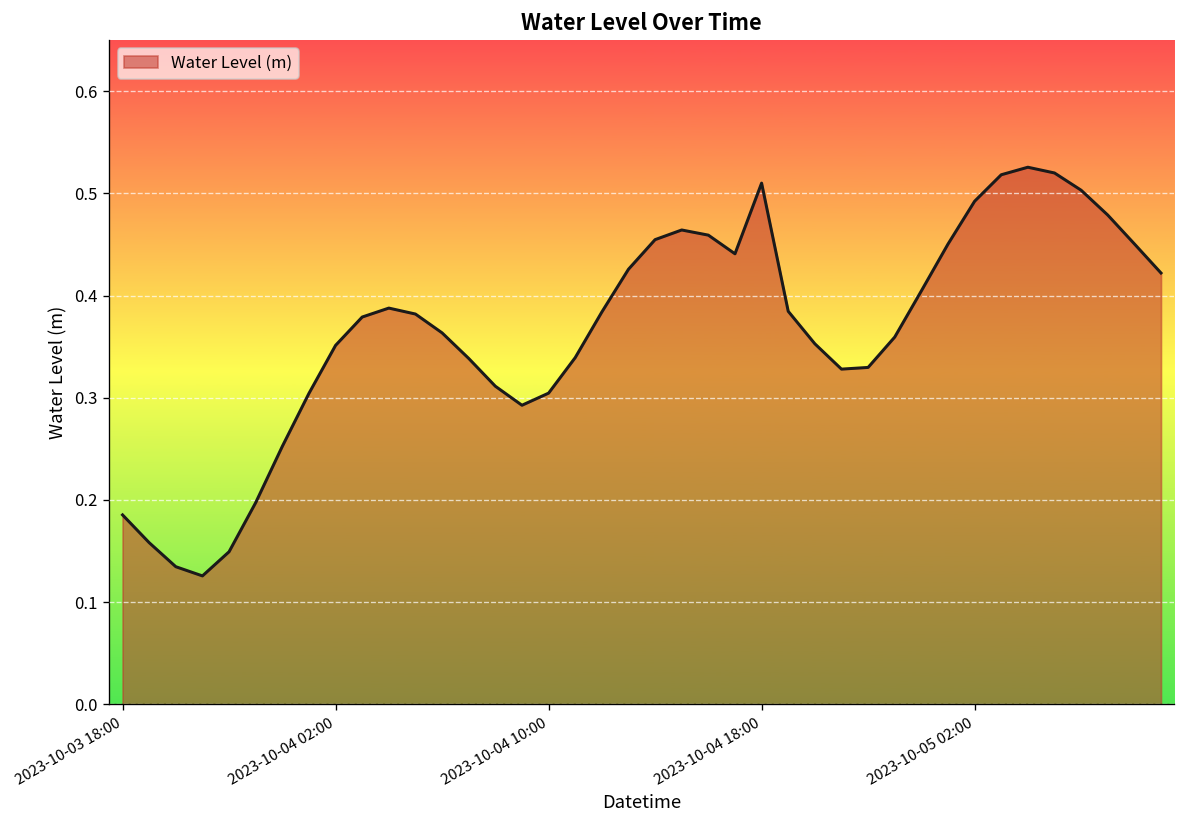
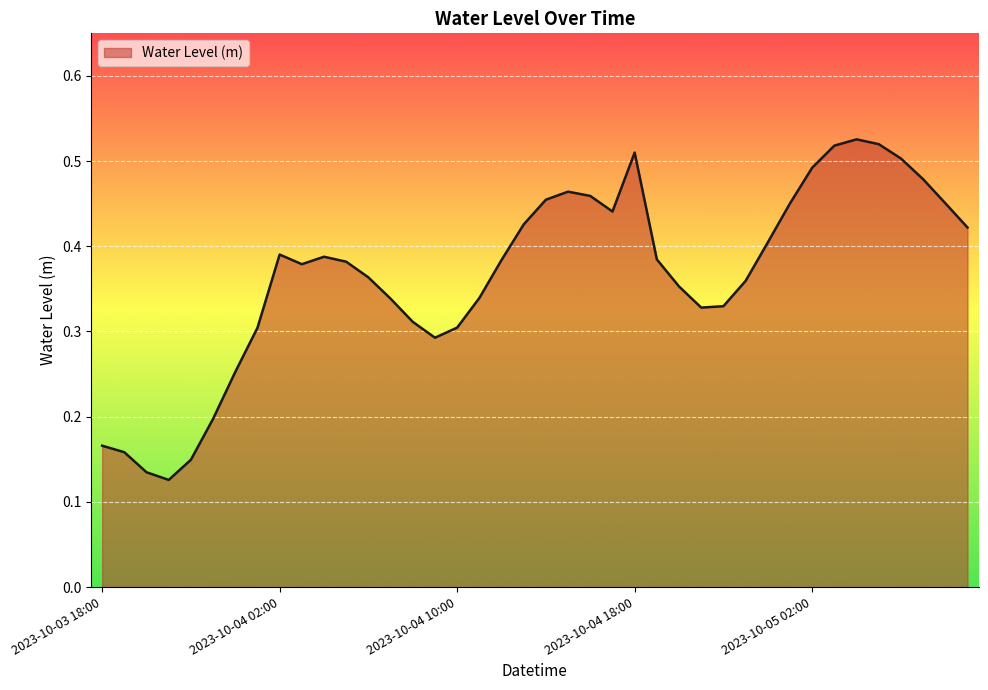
  {
-   "2023-10-03 18:00": 0.19,
-   "2023-10-04 02:00": 0.35,
+   "2023-10-03 18:00": 0.17,
+   "2023-10-04 02:00": 0.39,
    "2023-10-04 10:00": 0.30,
    "2023-10-04 18:00": 0.51,
    "2023-10-05 02:00": 0.49
  }
